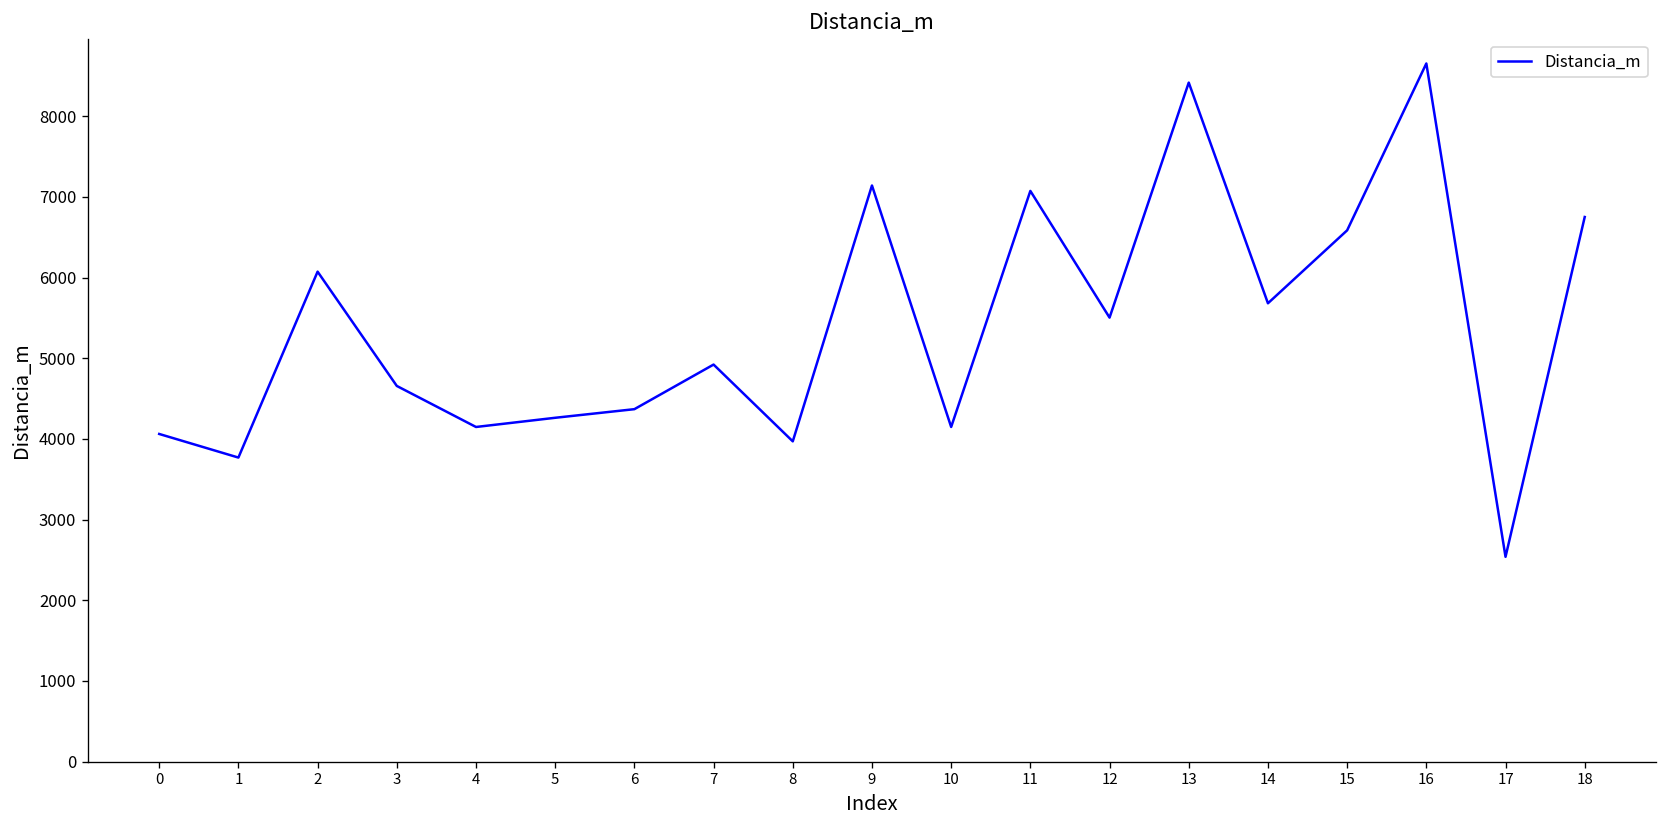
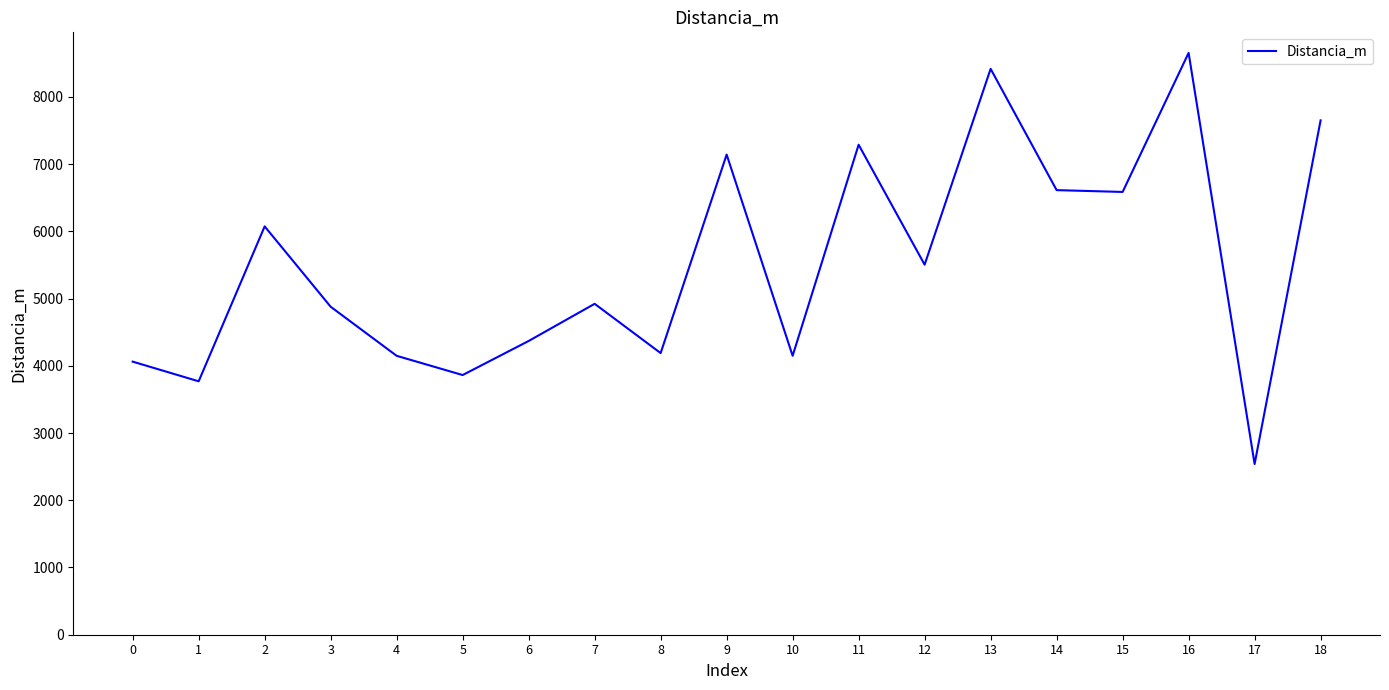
  {
    "0": 4100,
    "1": 3800,
    "2": 6100,
-   "3": 4700,
+   "3": 4900,
    "4": 4100,
-   "5": 4300,
+   "5": 3900,
    "6": 4400,
    "7": 4900,
-   "8": 4000,
+   "8": 4200,
    "9": 7100,
    "10": 4100,
-   "11": 7100,
+   "11": 7300,
    "12": 5500,
    "13": 8400,
-   "14": 5700,
+   "14": 6600,
    "15": 6600,
    "16": 8700,
    "17": 2500,
-   "18": 6800
+   "18": 7700
  }
